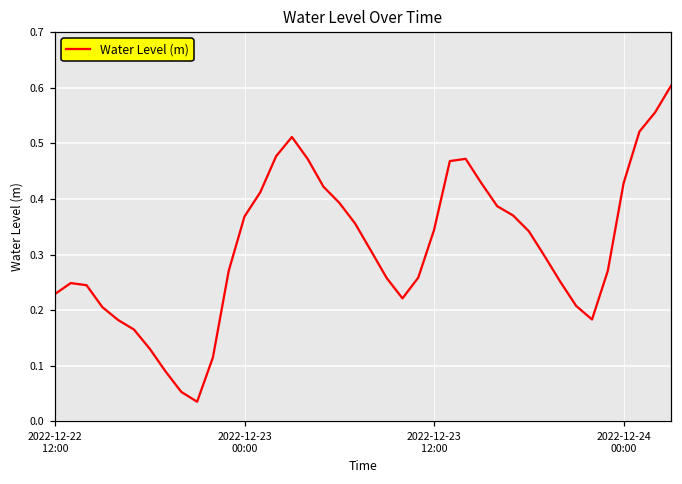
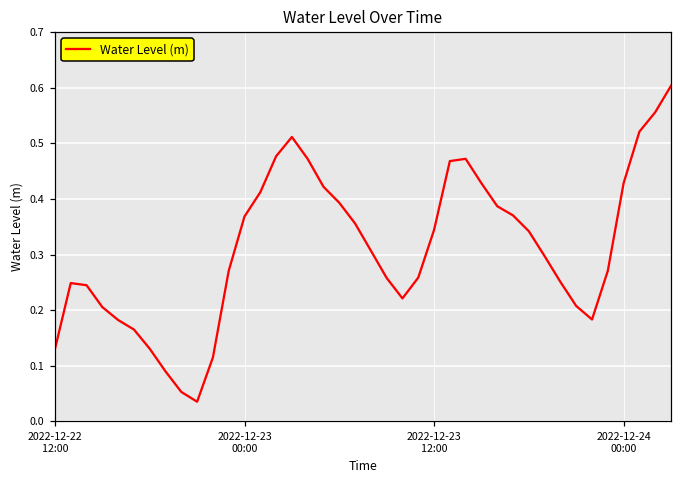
  {
-   "2022-12-22 12:00": 0.23,
+   "2022-12-22 12:00": 0.13,
    "2022-12-23 00:00": 0.37,
    "2022-12-23 12:00": 0.34,
    "2022-12-24 00:00": 0.43
  }
